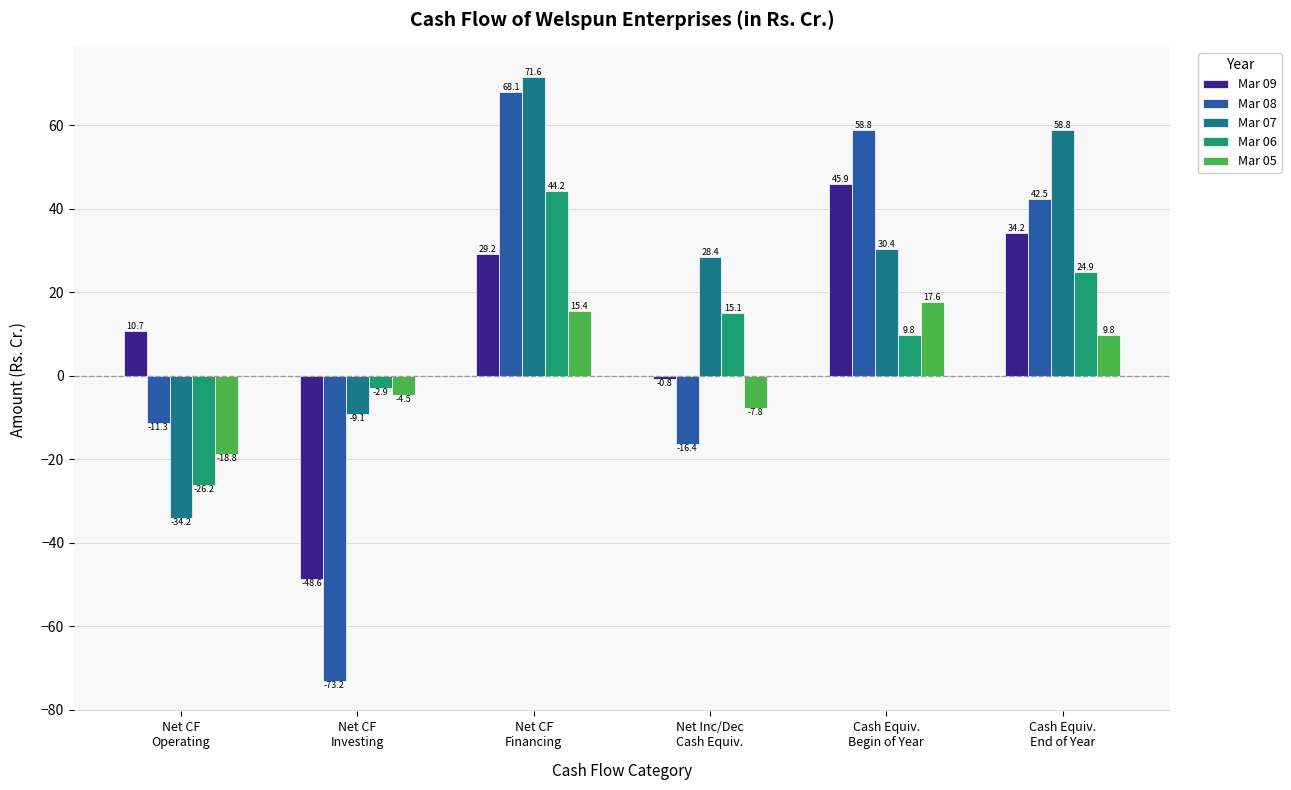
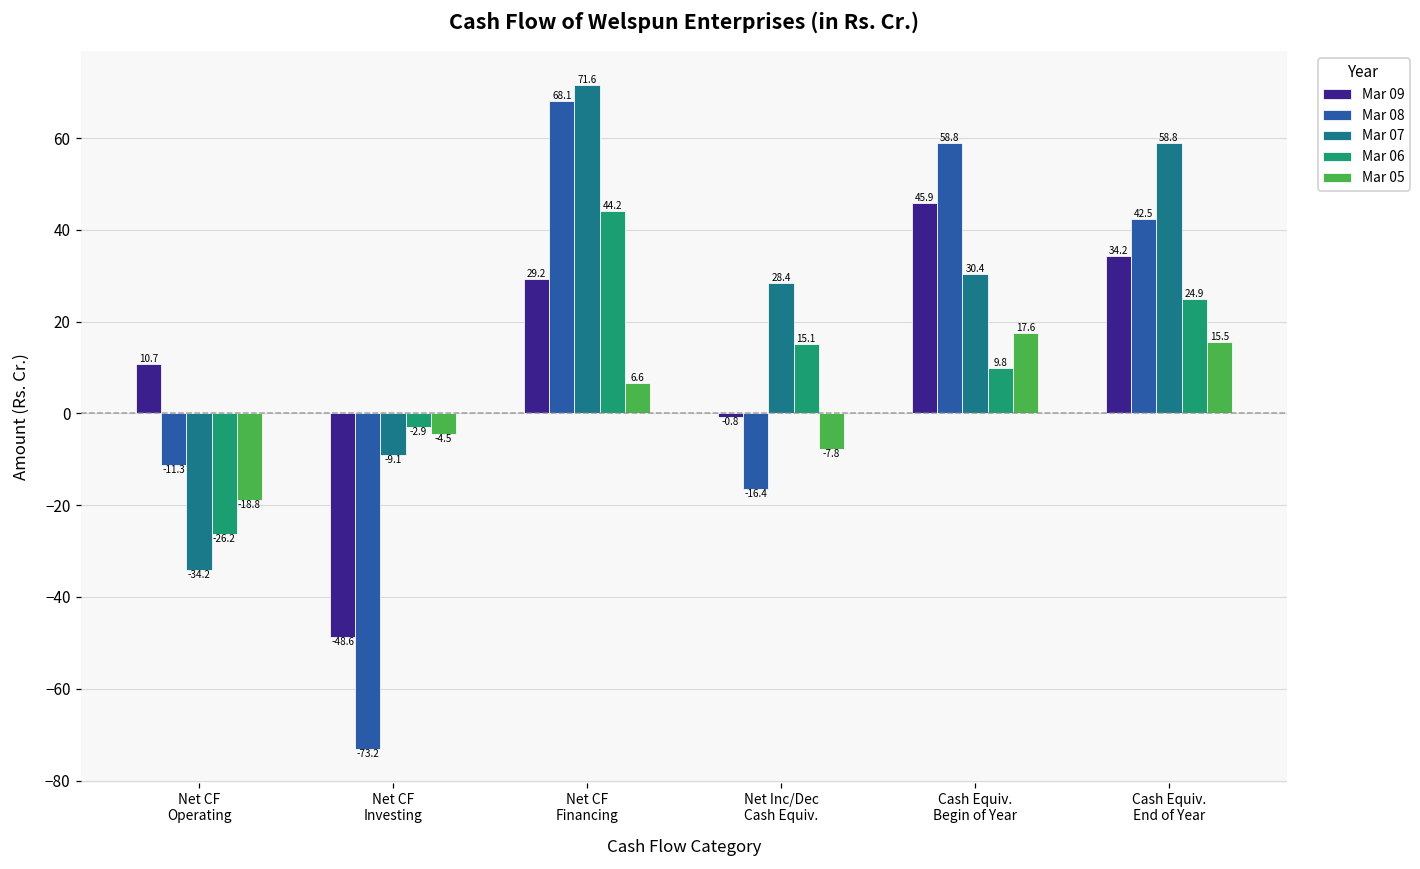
  {
    "Mar 09": {
      "Net CF Operating": 10.7,
      "Net CF Investing": -48.6,
      "Net CF Financing": 29.2,
      "Net Inc/Dec Cash Equiv.": -0.8,
      "Cash Equiv. Begin of Year": 45.9,
      "Cash Equiv. End of Year": 34.2
    },
    "Mar 05": {
      "Net CF Operating": -18.8,
      "Net CF Investing": -4.5,
-     "Net CF Financing": 15.4,
+     "Net CF Financing": 6.6,
      "Net Inc/Dec Cash Equiv.": -7.8,
      "Cash Equiv. Begin of Year": 17.6,
-     "Cash Equiv. End of Year": 9.8
+     "Cash Equiv. End of Year": 15.5
    }
  }
